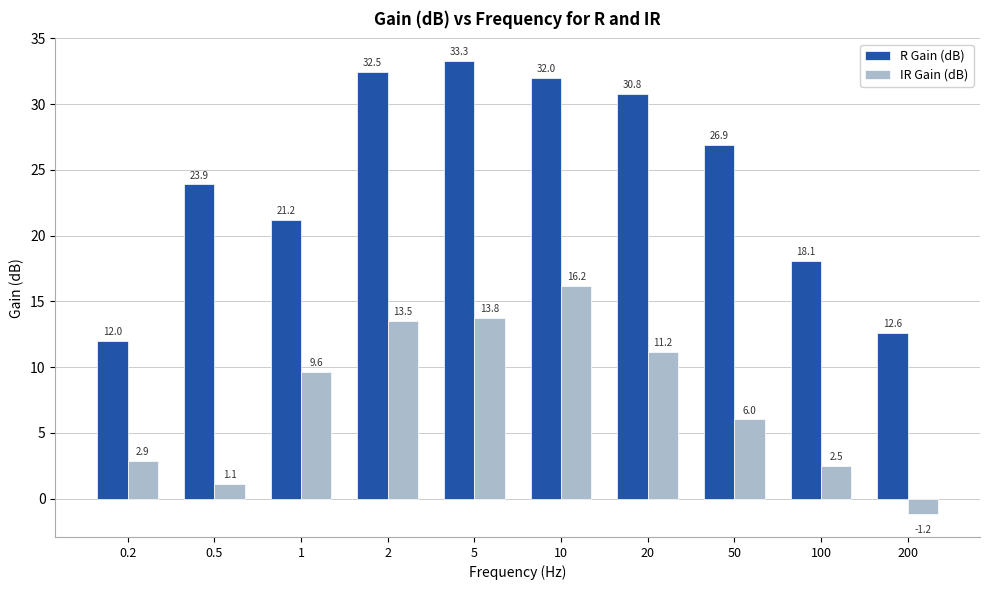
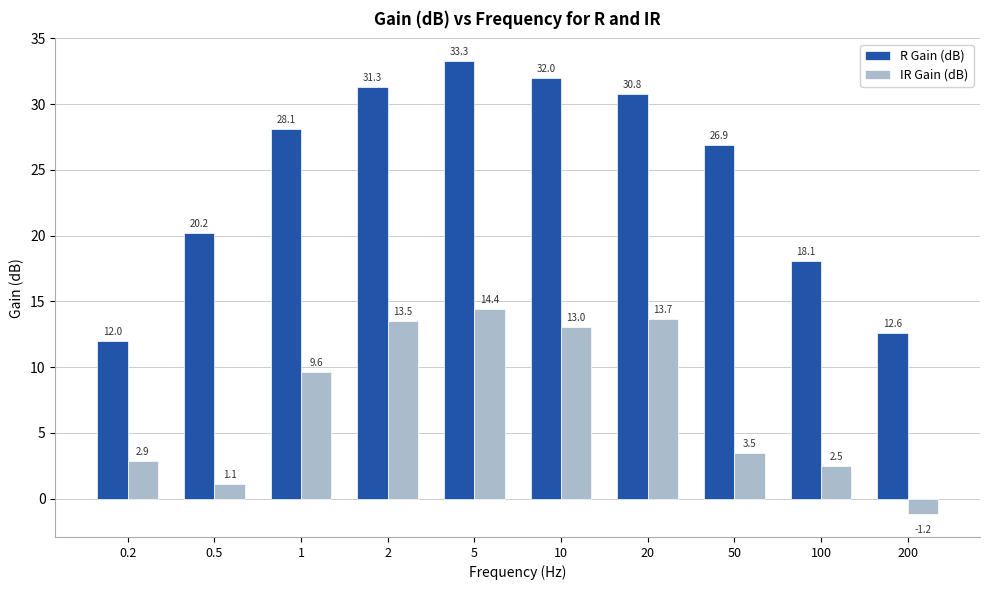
  {
    "R Gain (dB)": {
      "0.2": 12.0,
-     "0.5": 23.9,
-     "1": 21.2,
-     "2": 32.5,
+     "0.5": 20.2,
+     "1": 28.1,
+     "2": 31.3,
      "5": 33.3,
      "10": 32.0,
      "20": 30.8,
      "50": 26.9,
      "100": 18.1,
      "200": 12.6
    },
    "IR Gain (dB)": {
      "0.2": 2.9,
      "0.5": 1.1,
      "1": 9.6,
      "2": 13.5,
-     "5": 13.8,
-     "10": 16.2,
-     "20": 11.2,
-     "50": 6.0,
+     "5": 14.4,
+     "10": 13.0,
+     "20": 13.7,
+     "50": 3.5,
      "100": 2.5,
      "200": -1.2
    }
  }
